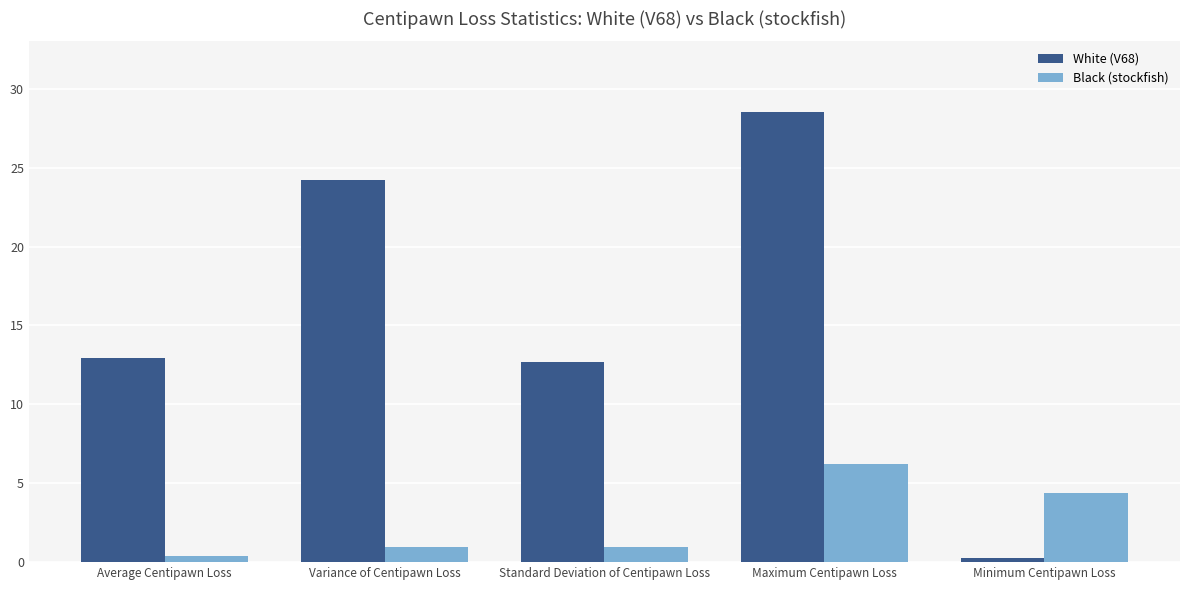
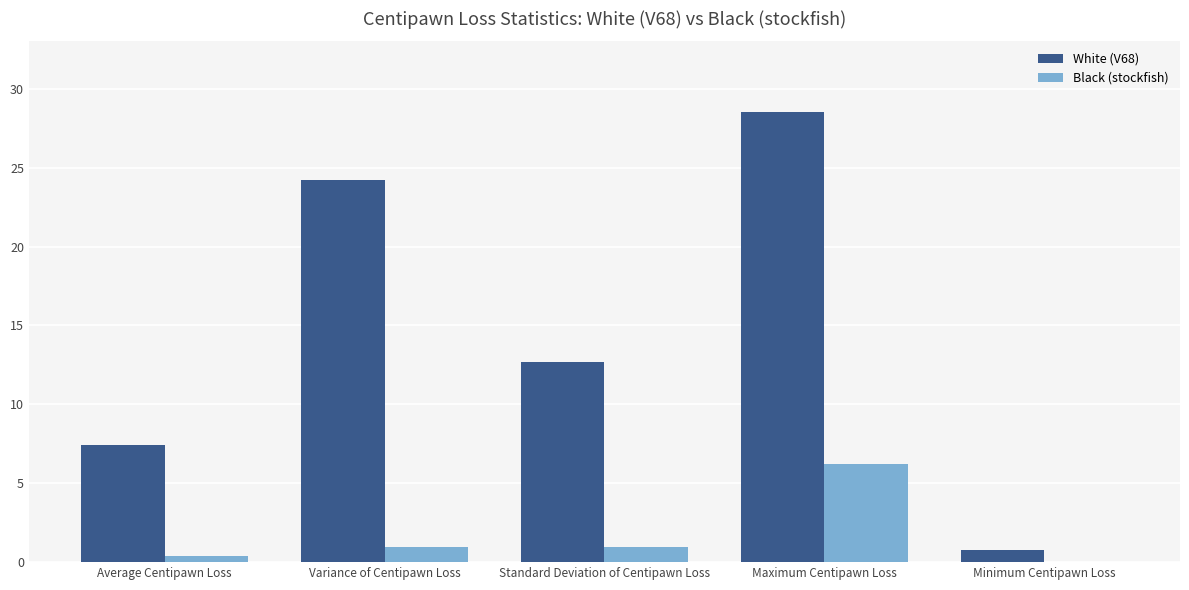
  {
    "White (V68)": {
-     "Average Centipawn Loss": 12.9,
+     "Average Centipawn Loss": 7.4,
      "Variance of Centipawn Loss": 24.2,
      "Standard Deviation of Centipawn Loss": 12.7,
      "Maximum Centipawn Loss": 28.5,
-     "Minimum Centipawn Loss": 0.3
+     "Minimum Centipawn Loss": 0.8
    },
    "Black (stockfish)": {
      "Average Centipawn Loss": 0.4,
      "Variance of Centipawn Loss": 1.0,
      "Standard Deviation of Centipawn Loss": 1.0,
      "Maximum Centipawn Loss": 6.2,
-     "Minimum Centipawn Loss": 4.4
+     "Minimum Centipawn Loss": 0.0
    }
  }
